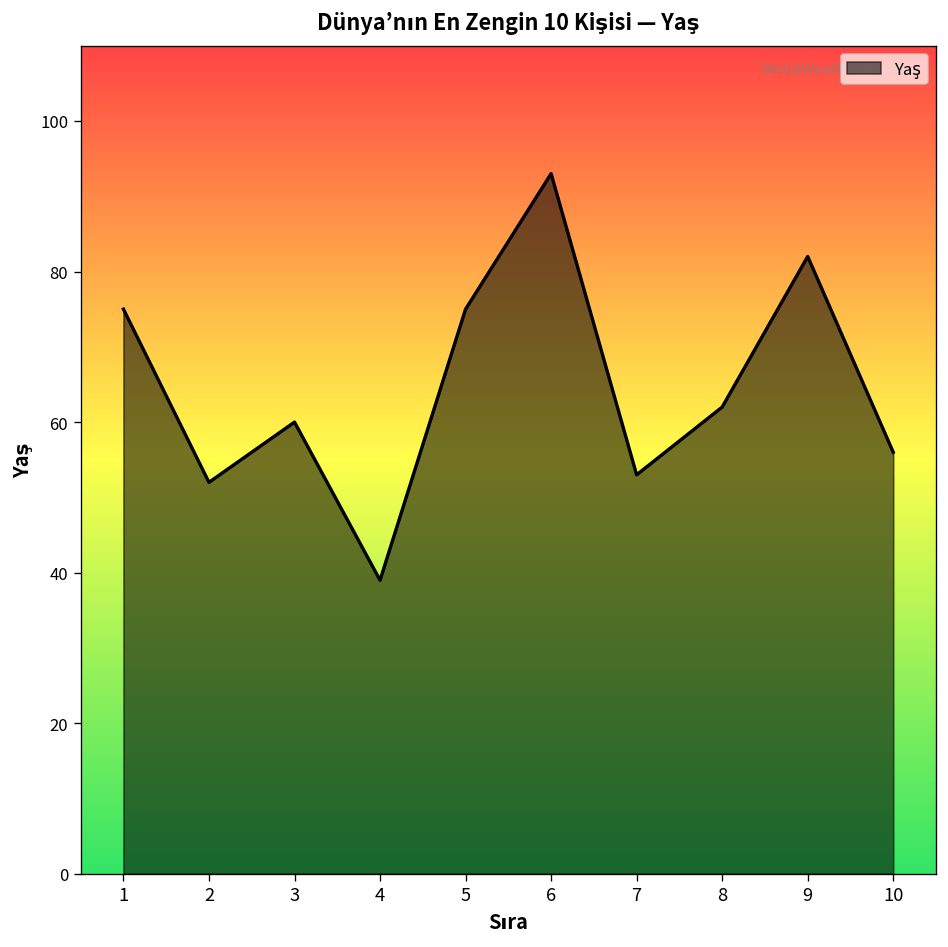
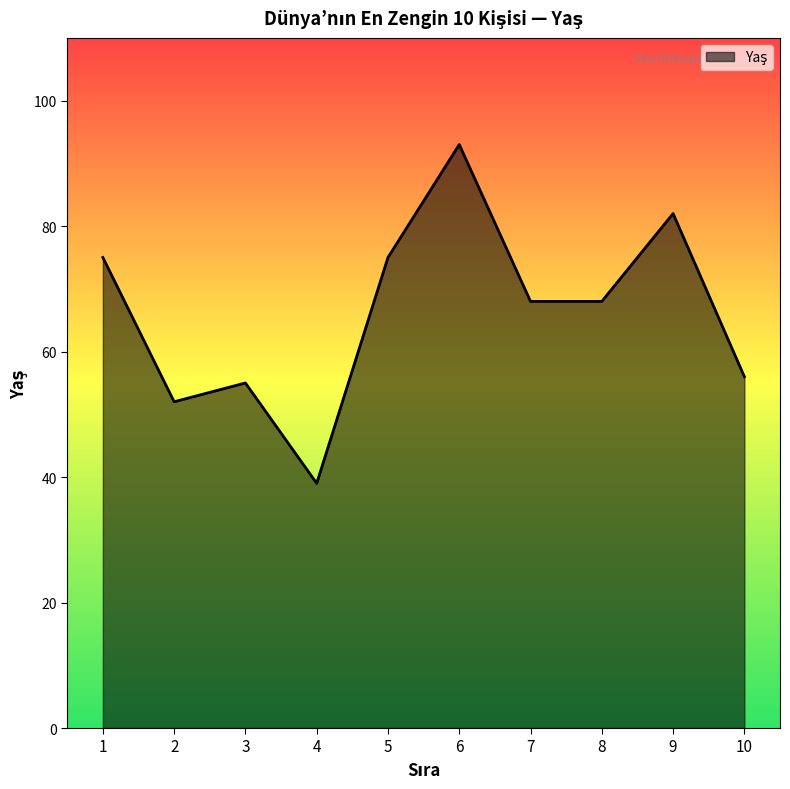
  {
    "1": 75,
    "2": 52,
-   "3": 60,
+   "3": 55,
    "4": 39,
    "5": 75,
    "6": 93,
-   "7": 53,
-   "8": 62,
+   "7": 68,
+   "8": 68,
    "9": 82,
    "10": 56
  }
